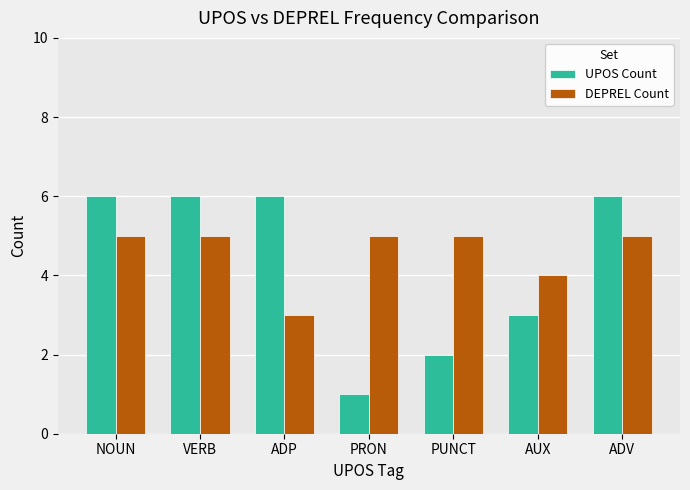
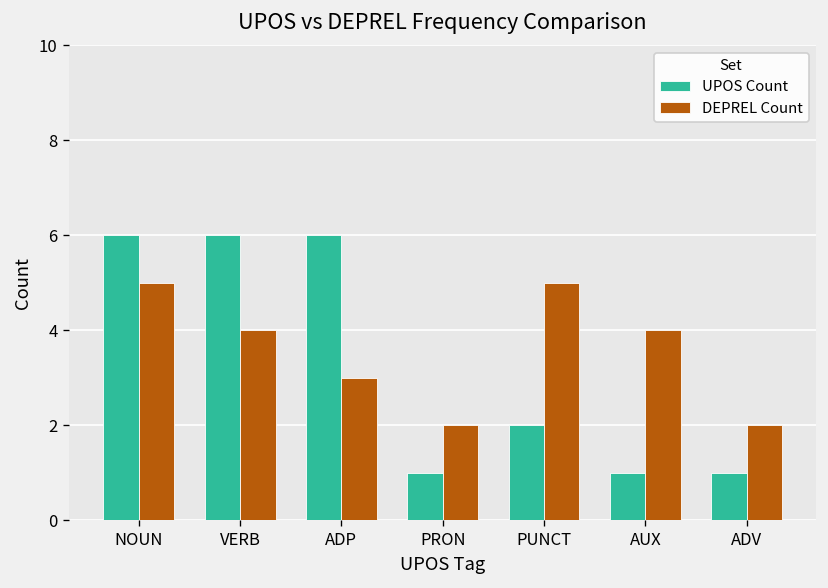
  {
    "UPOS Count": {
      "NOUN": 6,
      "VERB": 6,
      "ADP": 6,
      "PRON": 1,
      "PUNCT": 2,
-     "AUX": 3,
-     "ADV": 6
+     "AUX": 1,
+     "ADV": 1
    },
    "DEPREL Count": {
      "NOUN": 5,
-     "VERB": 5,
+     "VERB": 4,
      "ADP": 3,
-     "PRON": 5,
+     "PRON": 2,
      "PUNCT": 5,
      "AUX": 4,
-     "ADV": 5
+     "ADV": 2
    }
  }
